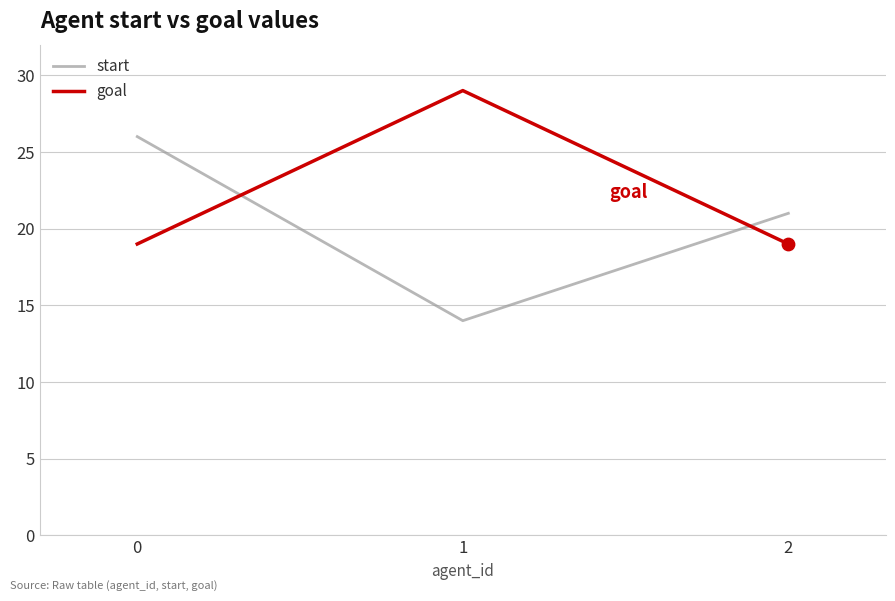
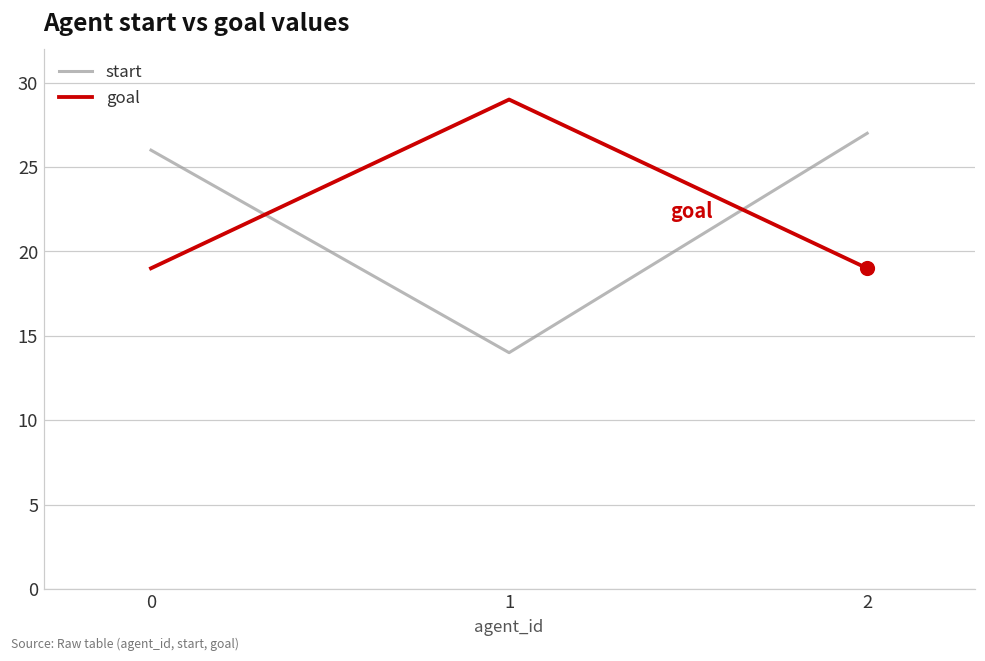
  {
    "start": {
      "0": 26,
      "1": 14,
-     "2": 21
+     "2": 27
    }
  }
